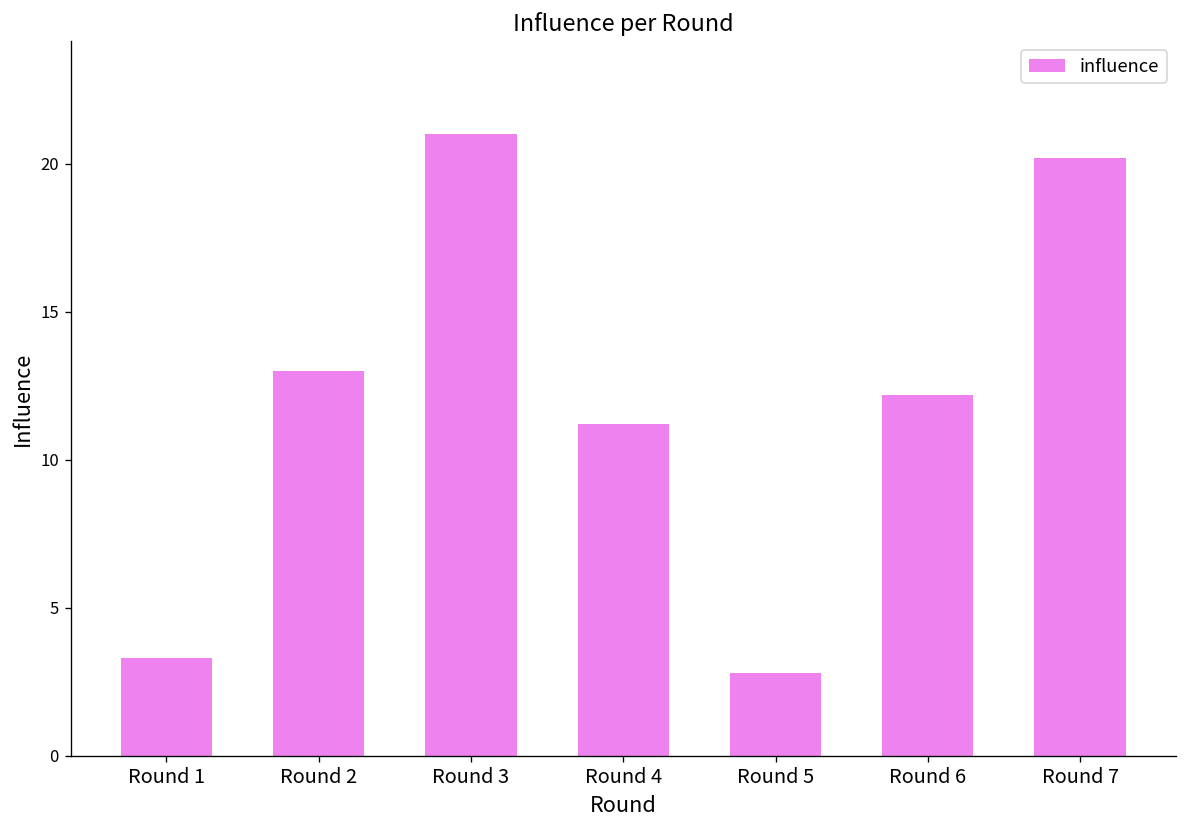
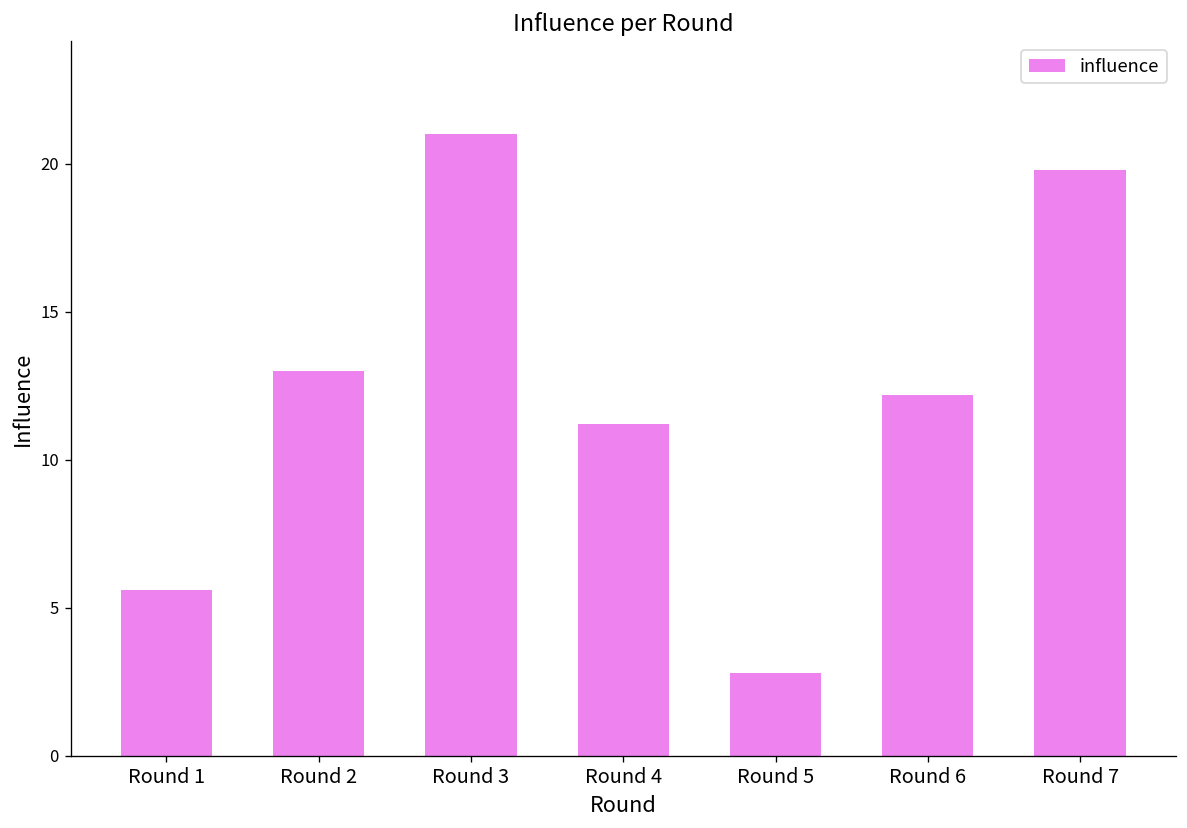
  {
-   "Round 1": 3.3,
+   "Round 1": 5.6,
    "Round 2": 13.0,
    "Round 3": 21.0,
    "Round 4": 11.2,
    "Round 5": 2.8,
    "Round 6": 12.2,
-   "Round 7": 20.2
+   "Round 7": 19.8
  }
